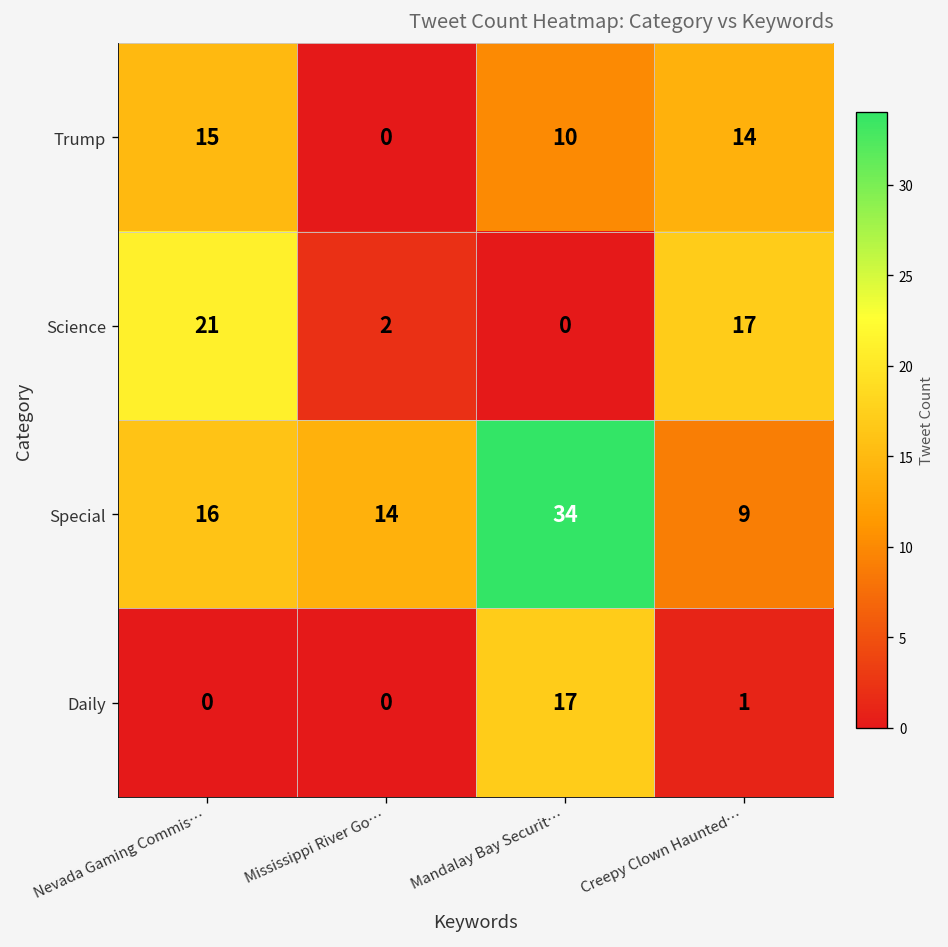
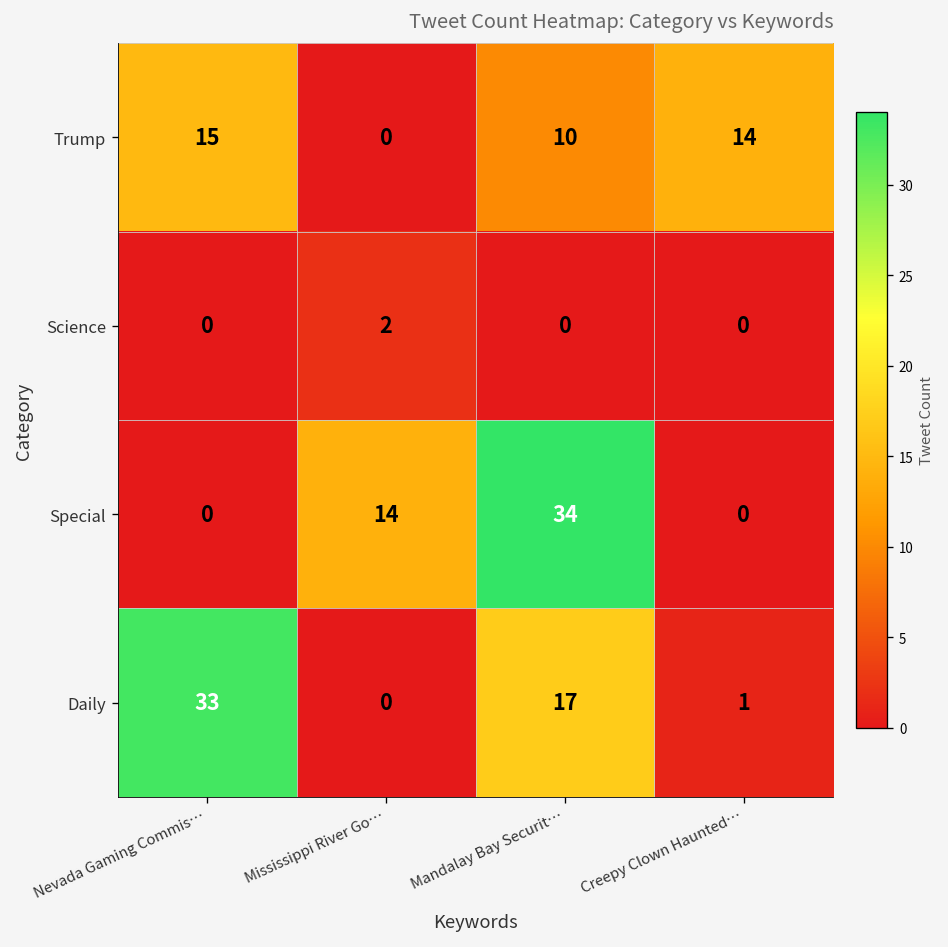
  {
    "Trump": {
      "Nevada Gaming Commis…": 15,
      "Mississippi River Go…": 0,
      "Mandalay Bay Securit…": 10,
      "Creepy Clown Haunted…": 14
    },
    "Science": {
-     "Nevada Gaming Commis…": 21,
+     "Nevada Gaming Commis…": 0,
      "Mississippi River Go…": 2,
      "Mandalay Bay Securit…": 0,
-     "Creepy Clown Haunted…": 17
+     "Creepy Clown Haunted…": 0
    },
    "Special": {
-     "Nevada Gaming Commis…": 16,
+     "Nevada Gaming Commis…": 0,
      "Mississippi River Go…": 14,
      "Mandalay Bay Securit…": 34,
-     "Creepy Clown Haunted…": 9
+     "Creepy Clown Haunted…": 0
    },
    "Daily": {
-     "Nevada Gaming Commis…": 0,
+     "Nevada Gaming Commis…": 33,
      "Mississippi River Go…": 0,
      "Mandalay Bay Securit…": 17,
      "Creepy Clown Haunted…": 1
    }
  }
